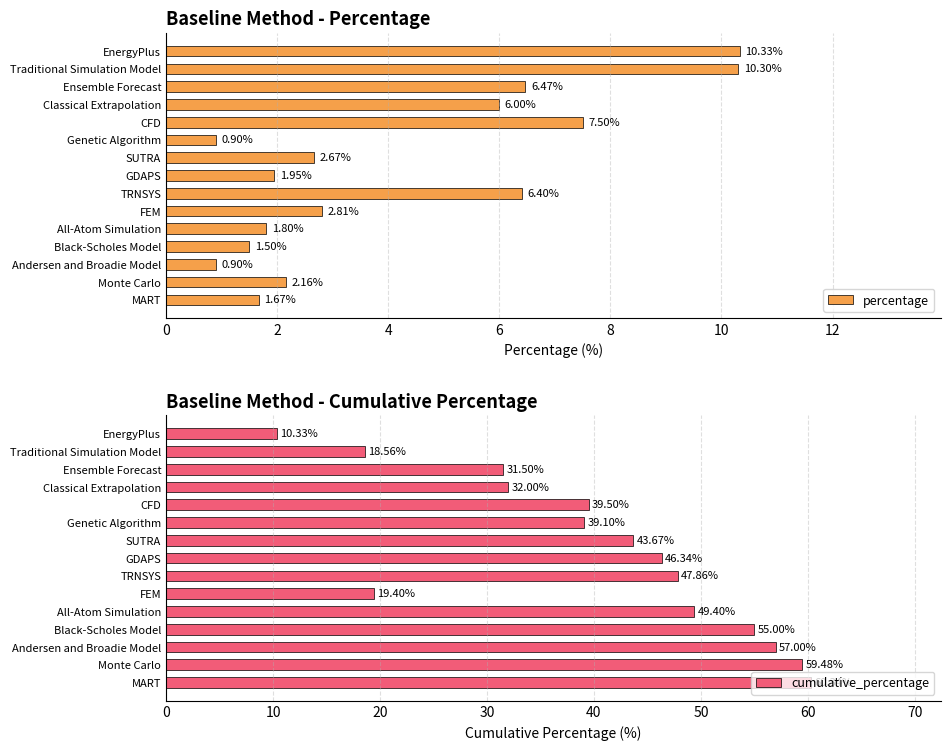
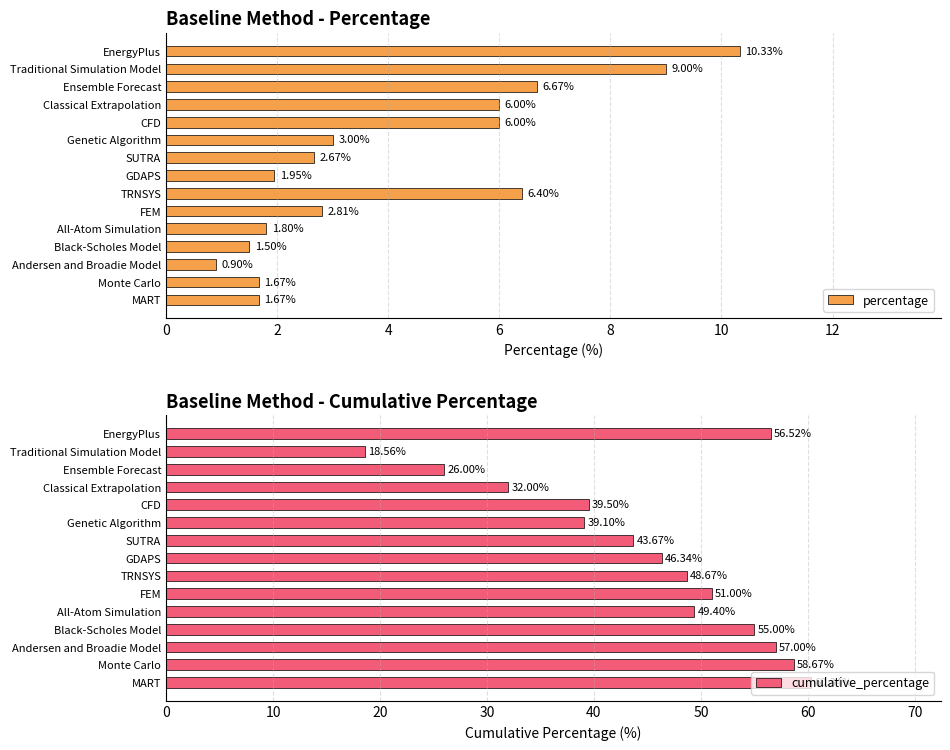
  {
    "Baseline Method - Percentage": {
      "EnergyPlus": "10.33%",
-     "Traditional Simulation Model": "10.30%",
-     "Ensemble Forecast": "6.47%",
+     "Traditional Simulation Model": "9.00%",
+     "Ensemble Forecast": "6.67%",
      "Classical Extrapolation": "6.00%",
-     "CFD": "7.50%",
-     "Genetic Algorithm": "0.90%",
+     "CFD": "6.00%",
+     "Genetic Algorithm": "3.00%",
      "SUTRA": "2.67%",
      "GDAPS": "1.95%",
      "TRNSYS": "6.40%",
      "FEM": "2.81%",
      "All-Atom Simulation": "1.80%",
      "Black-Scholes Model": "1.50%",
      "Andersen and Broadie Model": "0.90%",
-     "Monte Carlo": "2.16%",
+     "Monte Carlo": "1.67%",
      "MART": "1.67%"
    },
    "Baseline Method - Cumulative Percentage": {
-     "EnergyPlus": "10.33%",
+     "EnergyPlus": "56.52%",
      "Traditional Simulation Model": "18.56%",
-     "Ensemble Forecast": "31.50%",
+     "Ensemble Forecast": "26.00%",
      "Classical Extrapolation": "32.00%",
      "CFD": "39.50%",
      "Genetic Algorithm": "39.10%",
      "SUTRA": "43.67%",
      "GDAPS": "46.34%",
-     "TRNSYS": "47.86%",
-     "FEM": "19.40%",
+     "TRNSYS": "48.67%",
+     "FEM": "51.00%",
      "All-Atom Simulation": "49.40%",
      "Black-Scholes Model": "55.00%",
      "Andersen and Broadie Model": "57.00%",
-     "Monte Carlo": "59.48%"
+     "Monte Carlo": "58.67%"
    }
  }
